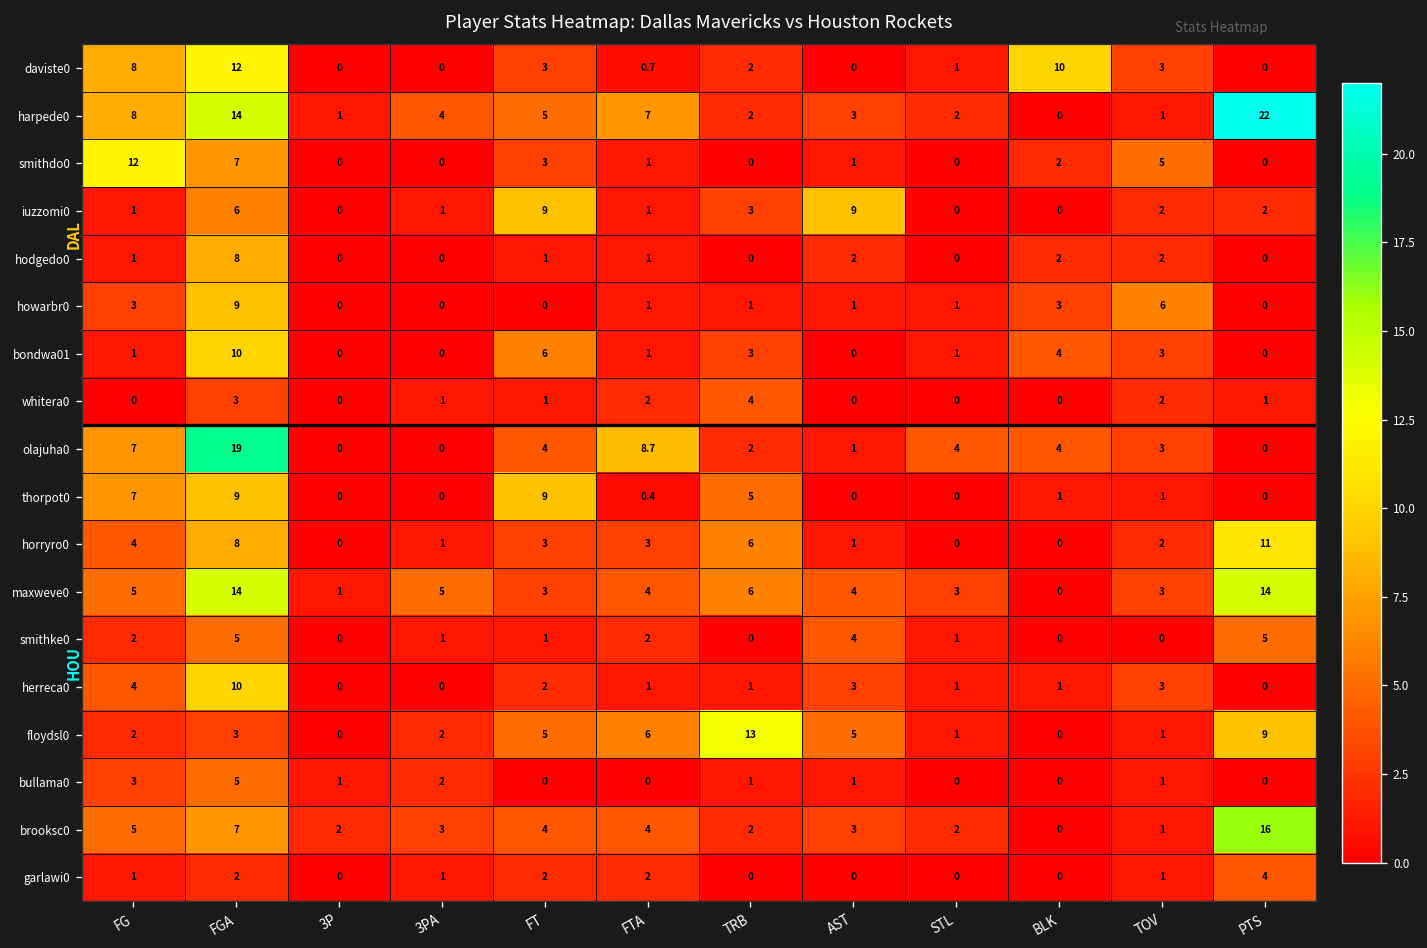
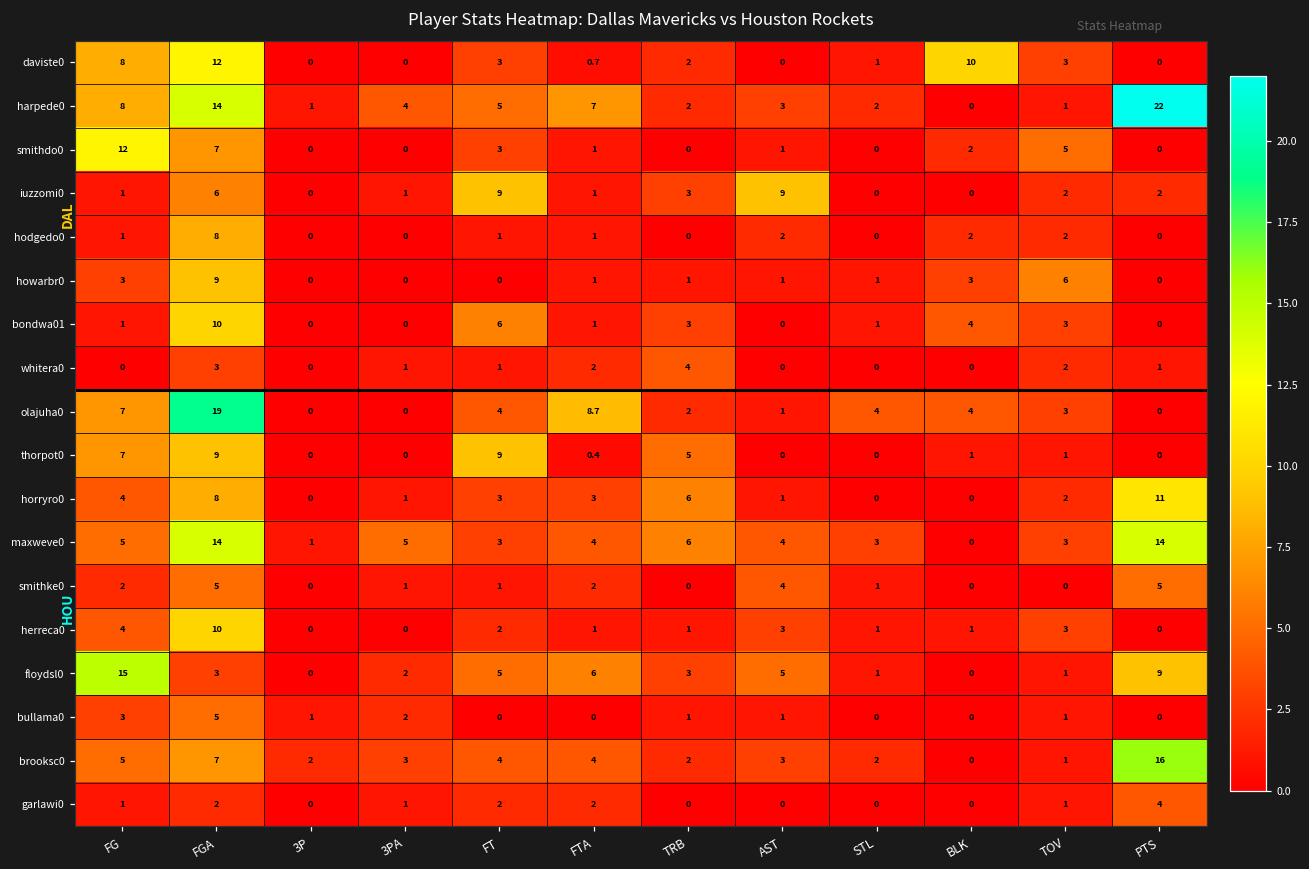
  {
    "floydsl0": {
-     "FG": 2,
+     "FG": 15,
      "FGA": 3,
      "3P": 0,
      "3PA": 2,
      "FT": 5,
      "FTA": 6,
-     "TRB": 13,
+     "TRB": 3,
      "AST": 5,
      "STL": 1,
      "BLK": 0,
      "TOV": 1,
      "PTS": 9
    }
  }
